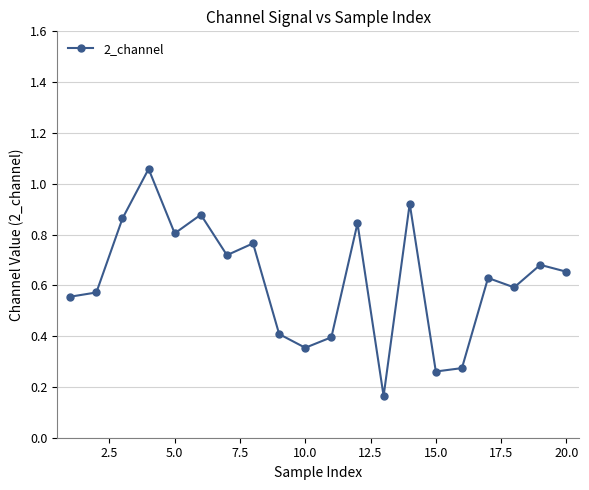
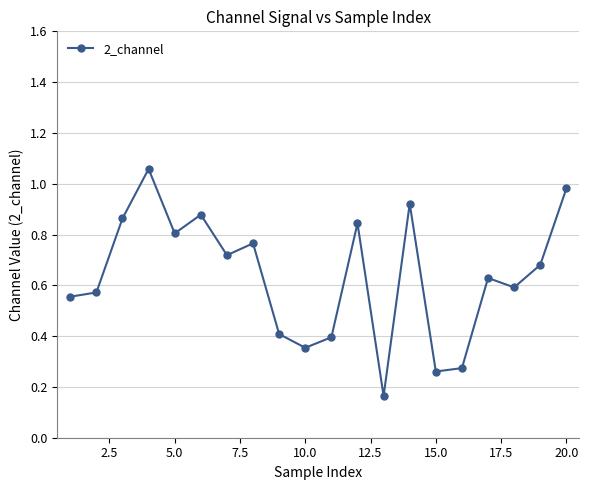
  {
    "5.0": 0.80,
    "10.0": 0.35,
    "15.0": 0.26,
-   "20.0": 0.65
+   "20.0": 0.98
  }
